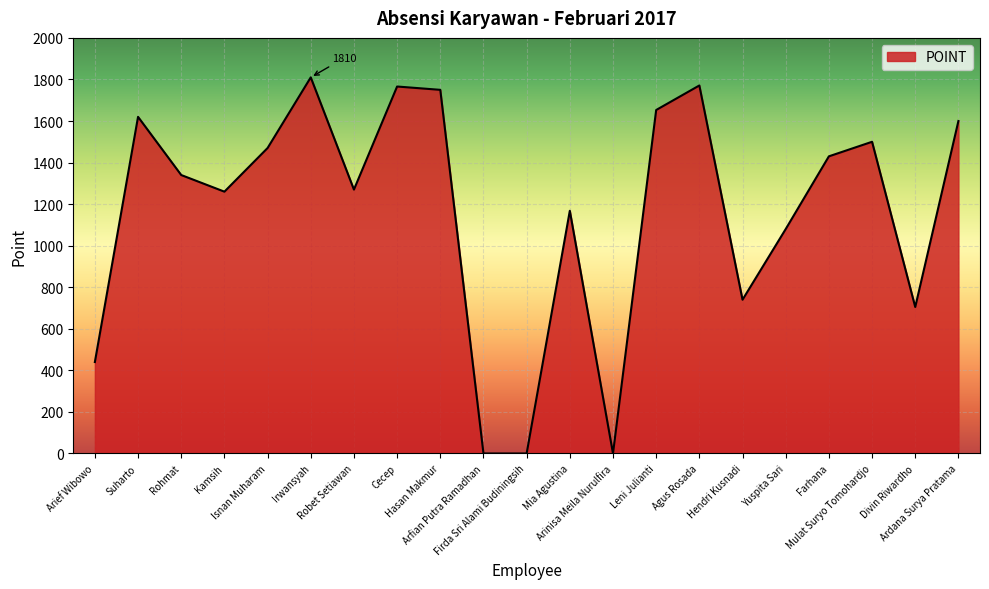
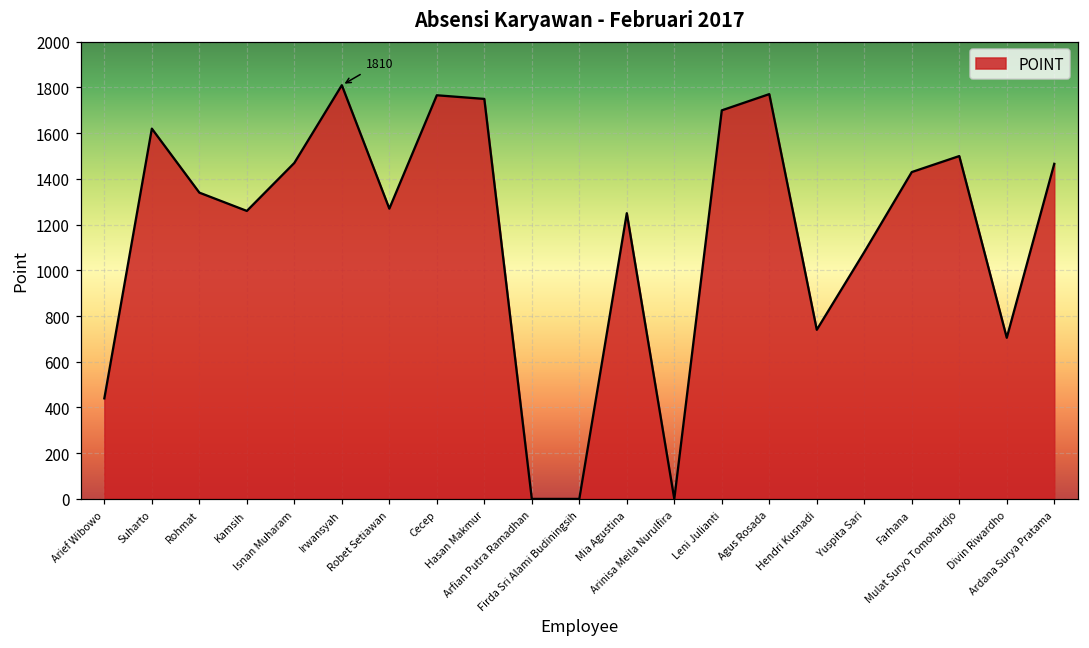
  {
    "Arief Wibowo": 440,
    "Suharto": 1620,
    "Rohmat": 1340,
    "Kamsih": 1260,
    "Isnan Muharam": 1470,
    "Robet Setiawan": 1270,
    "Cecep": 1770,
    "Hasan Makmur": 1750,
    "Arfian Putra Ramadhan": 0,
    "Firda Sri Alami Budiningsih": 0,
-   "Mia Agustina": 1170,
+   "Mia Agustina": 1250,
    "Arinisa Meila Nurulfira": 0,
-   "Leni Julianti": 1650,
+   "Leni Julianti": 1700,
    "Agus Rosada": 1770,
    "Hendri Kusnadi": 740,
    "Yuspita Sari": 1080,
    "Farhana": 1430,
    "Mulat Suryo Tomohardjo": 1500,
    "Divin Riwardho": 710,
-   "Ardana Surya Pratama": 1600
+   "Ardana Surya Pratama": 1470
  }
